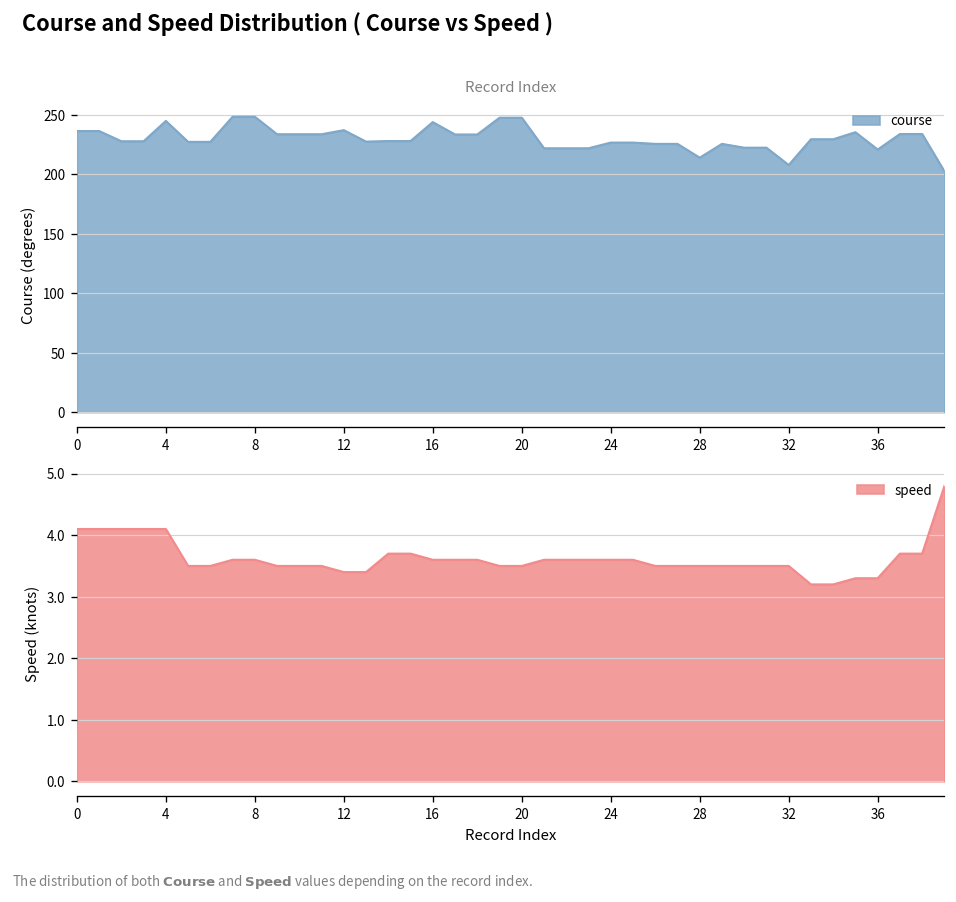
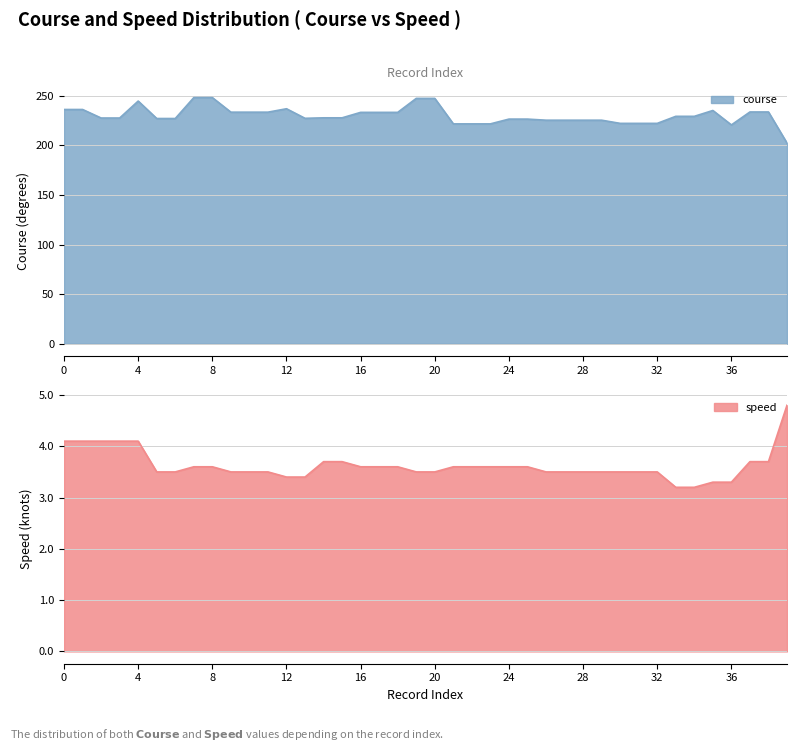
  {
    "Record Index": {
      "0": 240,
      "4": 240,
      "8": 250,
      "12": 240,
-     "16": 240,
+     "16": 230,
      "20": 250,
      "24": 230,
-     "28": 210,
-     "32": 210,
+     "28": 230,
+     "32": 220,
      "36": 220
    }
  }
